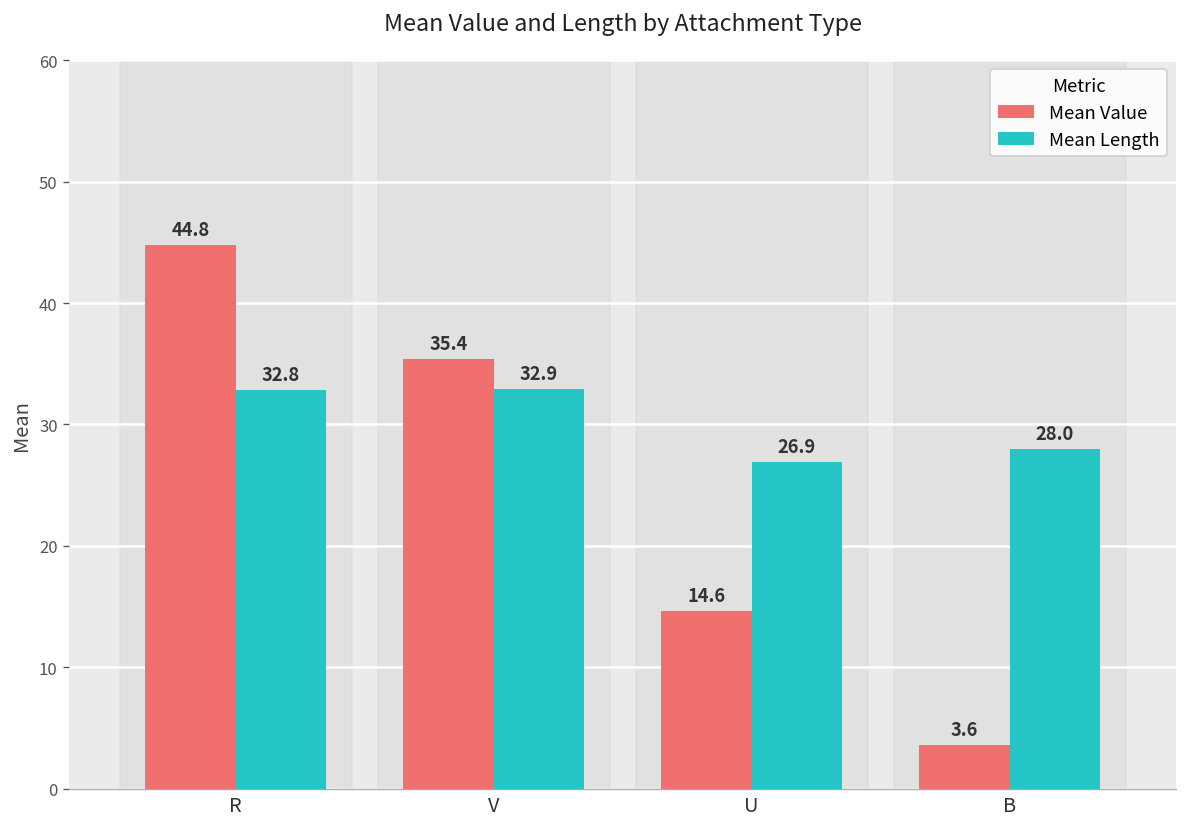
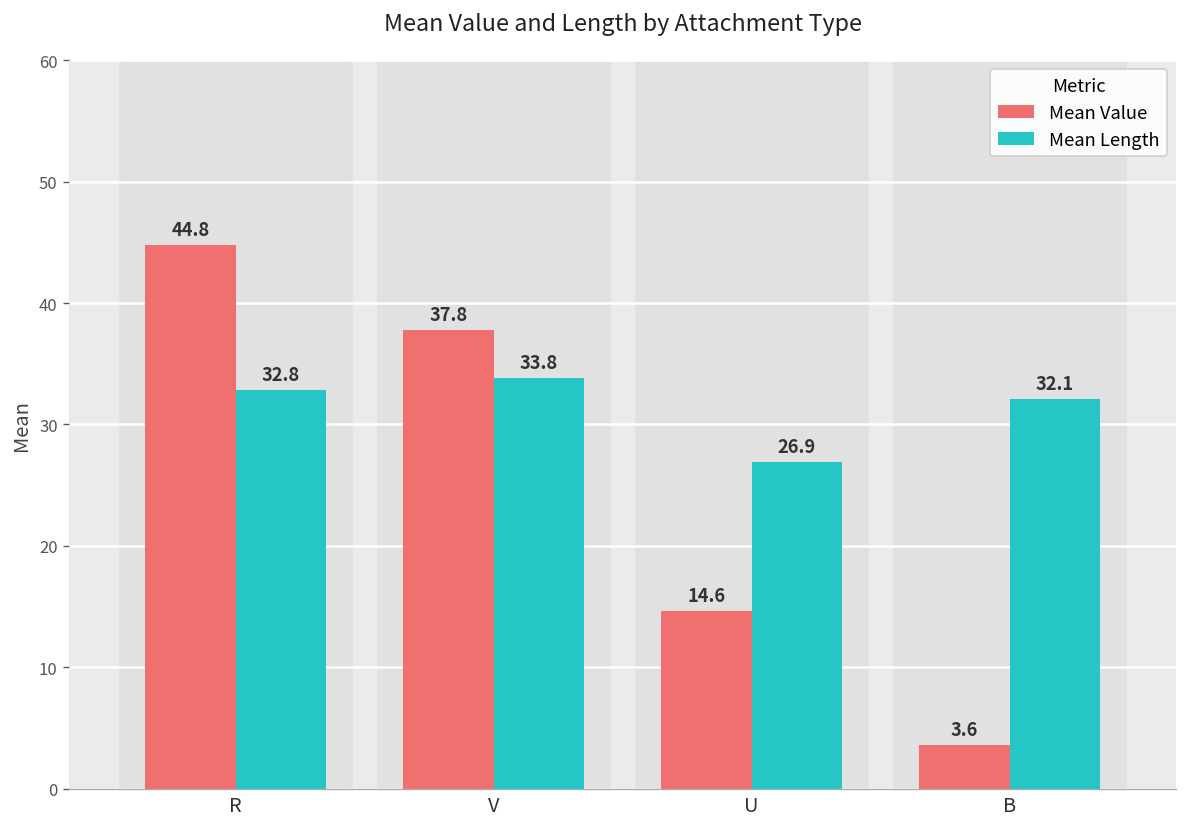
  {
    "Mean Value": {
      "R": 44.8,
-     "V": 35.4,
+     "V": 37.8,
      "U": 14.6,
      "B": 3.6
    },
    "Mean Length": {
      "R": 32.8,
-     "V": 32.9,
+     "V": 33.8,
      "U": 26.9,
-     "B": 28.0
+     "B": 32.1
    }
  }
